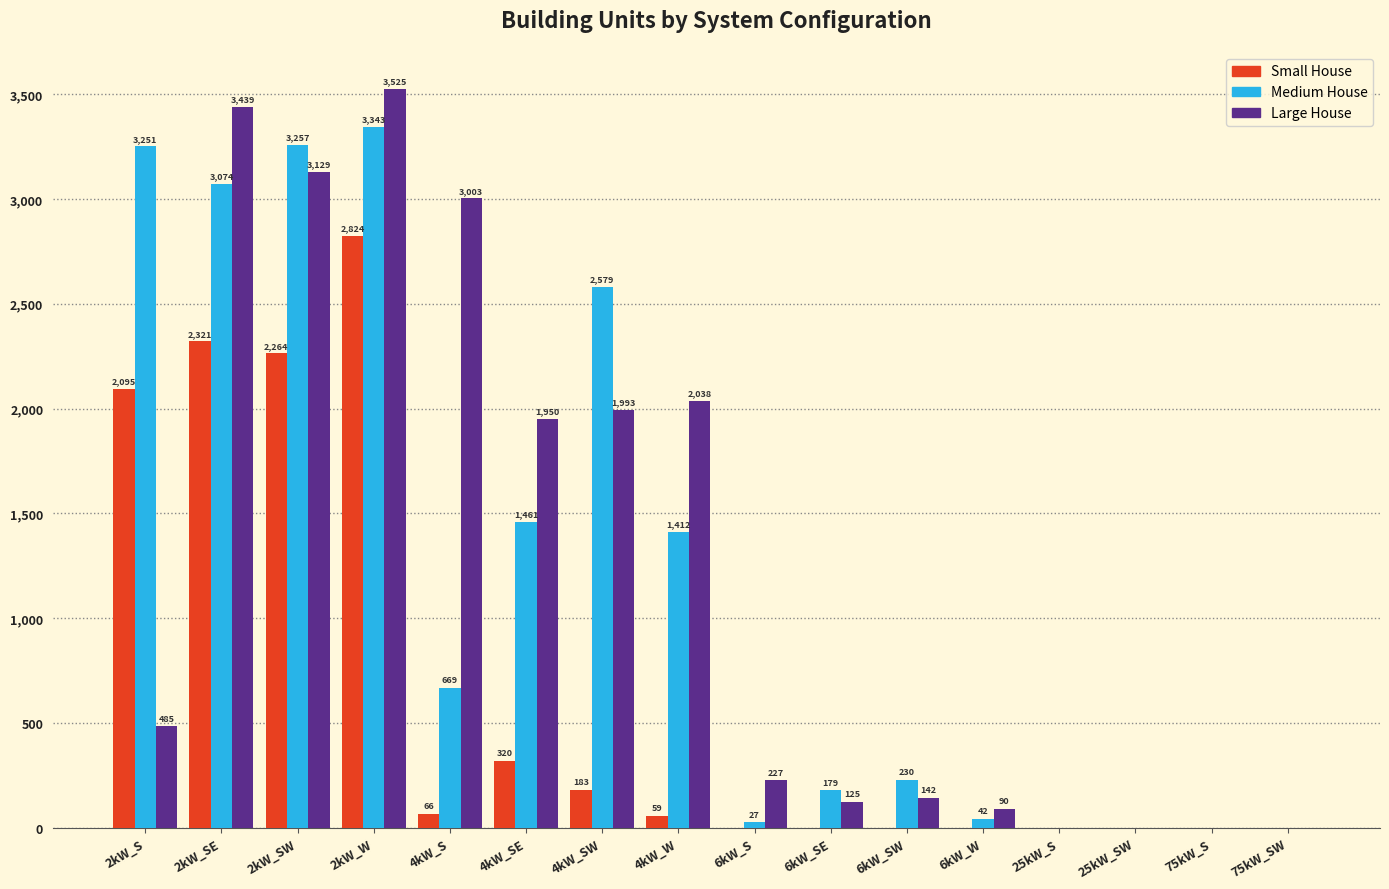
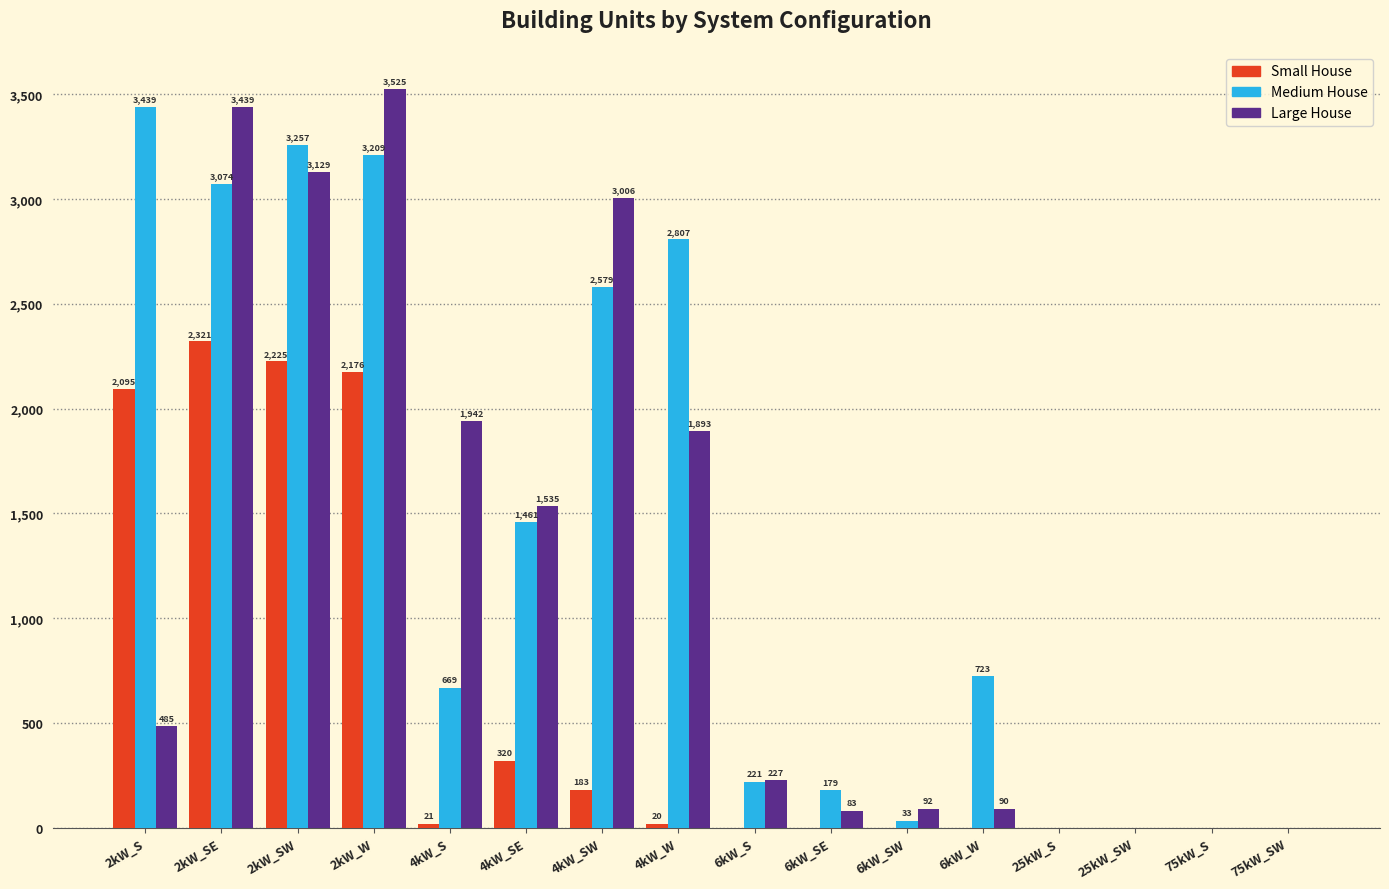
  {
    "Small House": {
      "2kW_S": "2,095",
      "2kW_SE": "2,321",
-     "2kW_SW": "2,264",
-     "2kW_W": "2,824",
-     "4kW_S": "66",
+     "2kW_SW": "2,225",
+     "2kW_W": "2,176",
+     "4kW_S": "21",
      "4kW_SE": "320",
      "4kW_SW": "183",
-     "4kW_W": "59"
+     "4kW_W": "20"
    },
    "Medium House": {
-     "2kW_S": "3,251",
+     "2kW_S": "3,439",
      "2kW_SE": "3,074",
      "2kW_SW": "3,257",
-     "2kW_W": "3,343",
+     "2kW_W": "3,209",
      "4kW_S": "669",
      "4kW_SE": "1,461",
      "4kW_SW": "2,579",
-     "4kW_W": "1,412",
-     "6kW_S": "27",
+     "4kW_W": "2,807",
+     "6kW_S": "221",
      "6kW_SE": "179",
-     "6kW_SW": "230",
-     "6kW_W": "42"
+     "6kW_SW": "33",
+     "6kW_W": "723"
    },
    "Large House": {
      "2kW_S": "485",
      "2kW_SE": "3,439",
      "2kW_SW": "3,129",
      "2kW_W": "3,525",
-     "4kW_S": "3,003",
-     "4kW_SE": "1,950",
-     "4kW_SW": "1,993",
-     "4kW_W": "2,038",
+     "4kW_S": "1,942",
+     "4kW_SE": "1,535",
+     "4kW_SW": "3,006",
+     "4kW_W": "1,893",
      "6kW_S": "227",
-     "6kW_SE": "125",
-     "6kW_SW": "142",
+     "6kW_SE": "83",
+     "6kW_SW": "92",
      "6kW_W": "90"
    }
  }
